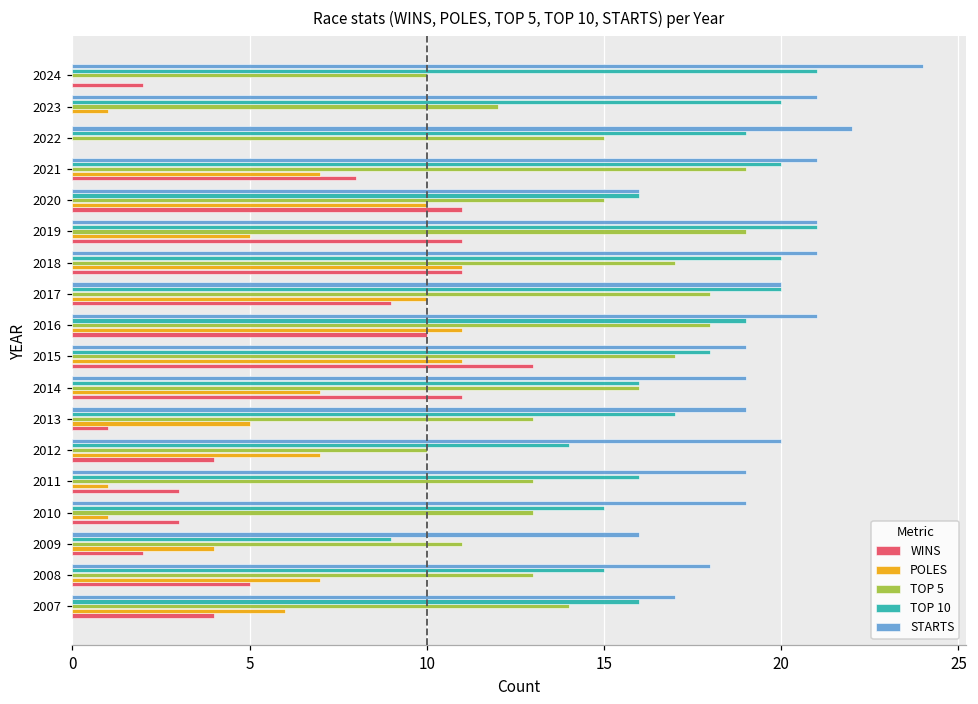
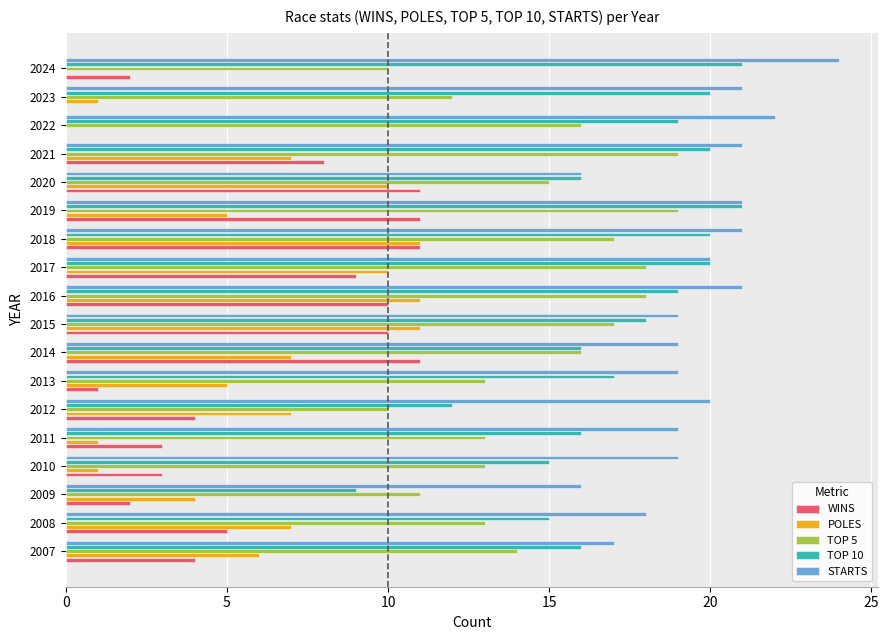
  {
    "WINS": {
      "2024": 2,
      "2023": 0,
      "2022": 0,
      "2021": 8,
      "2020": 11,
      "2019": 11,
      "2018": 11,
      "2017": 9,
      "2016": 10,
-     "2015": 13,
+     "2015": 10,
      "2014": 11,
      "2013": 1,
      "2012": 4,
      "2011": 3,
      "2010": 3,
      "2009": 2,
      "2008": 5,
      "2007": 4
    },
    "POLES": {
      "2024": 0,
      "2023": 1,
      "2022": 0,
      "2021": 7,
      "2020": 10,
      "2019": 5,
      "2018": 11,
      "2017": 10,
      "2016": 11,
      "2015": 11,
      "2014": 7,
      "2013": 5,
      "2012": 7,
      "2011": 1,
      "2010": 1,
      "2009": 4,
      "2008": 7,
      "2007": 6
    },
    "TOP 5": {
      "2024": 10,
      "2023": 12,
-     "2022": 15,
+     "2022": 16,
      "2021": 19,
      "2020": 15,
      "2019": 19,
      "2018": 17,
      "2017": 18,
      "2016": 18,
      "2015": 17,
      "2014": 16,
      "2013": 13,
      "2012": 10,
      "2011": 13,
      "2010": 13,
      "2009": 11,
      "2008": 13,
      "2007": 14
    },
    "TOP 10": {
      "2024": 21,
      "2023": 20,
      "2022": 19,
      "2021": 20,
      "2020": 16,
      "2019": 21,
      "2018": 20,
      "2017": 20,
      "2016": 19,
      "2015": 18,
      "2014": 16,
      "2013": 17,
-     "2012": 14,
+     "2012": 12,
      "2011": 16,
      "2010": 15,
      "2009": 9,
      "2008": 15,
      "2007": 16
    },
    "STARTS": {
      "2024": 24,
      "2023": 21,
      "2022": 22,
      "2021": 21,
      "2020": 16,
      "2019": 21,
      "2018": 21,
      "2017": 20,
      "2016": 21,
      "2015": 19,
      "2014": 19,
      "2013": 19,
      "2012": 20,
      "2011": 19,
      "2010": 19,
      "2009": 16,
      "2008": 18,
      "2007": 17
    }
  }
